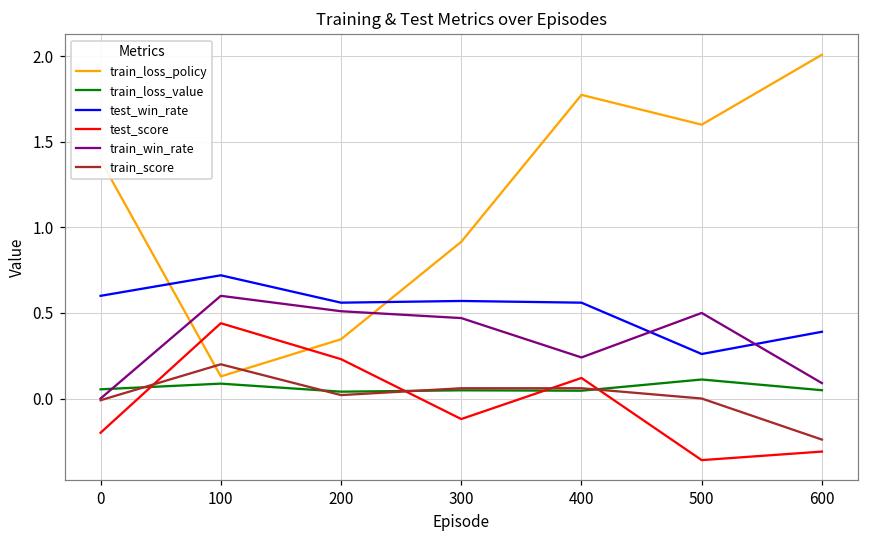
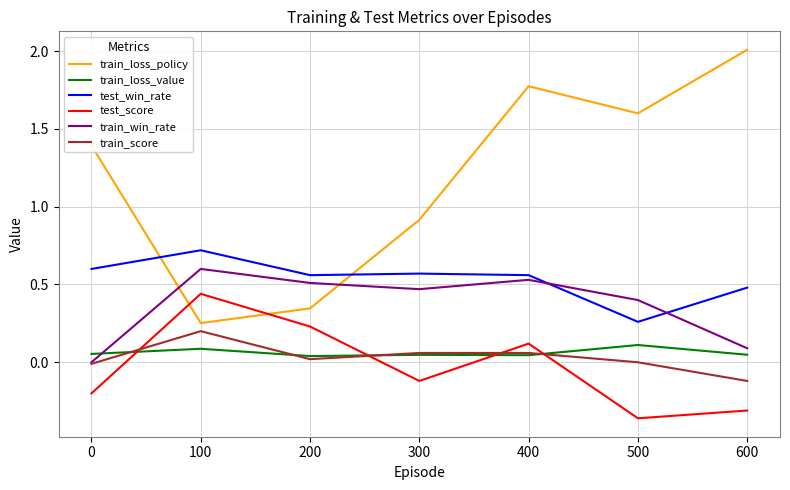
  {
    "train_loss_policy": {
-     "100": 0.13,
+     "100": 0.25,
      "200": 0.35,
      "300": 0.92,
      "400": 1.77,
      "500": 1.60,
      "600": 2.01
    },
    "train_loss_value": {
      "0": 0.05,
      "100": 0.09,
      "200": 0.04,
      "500": 0.11,
      "600": 0.05
    },
    "test_win_rate": {
      "0": 0.60,
      "100": 0.72,
      "200": 0.56,
      "300": 0.57,
      "400": 0.56,
      "500": 0.26,
-     "600": 0.39
+     "600": 0.48
    },
    "test_score": {
      "0": -0.20,
      "100": 0.44,
      "200": 0.23,
      "300": -0.12,
      "400": 0.12,
      "500": -0.36,
      "600": -0.31
    },
    "train_win_rate": {
      "100": 0.60,
      "200": 0.51,
      "300": 0.47,
-     "400": 0.24,
-     "500": 0.5,
+     "400": 0.53,
+     "500": 0.4,
      "600": 0.09
    },
    "train_score": {
      "100": 0.20,
      "200": 0.02,
      "500": 0.00,
-     "600": -0.24
+     "600": -0.12
    }
  }
